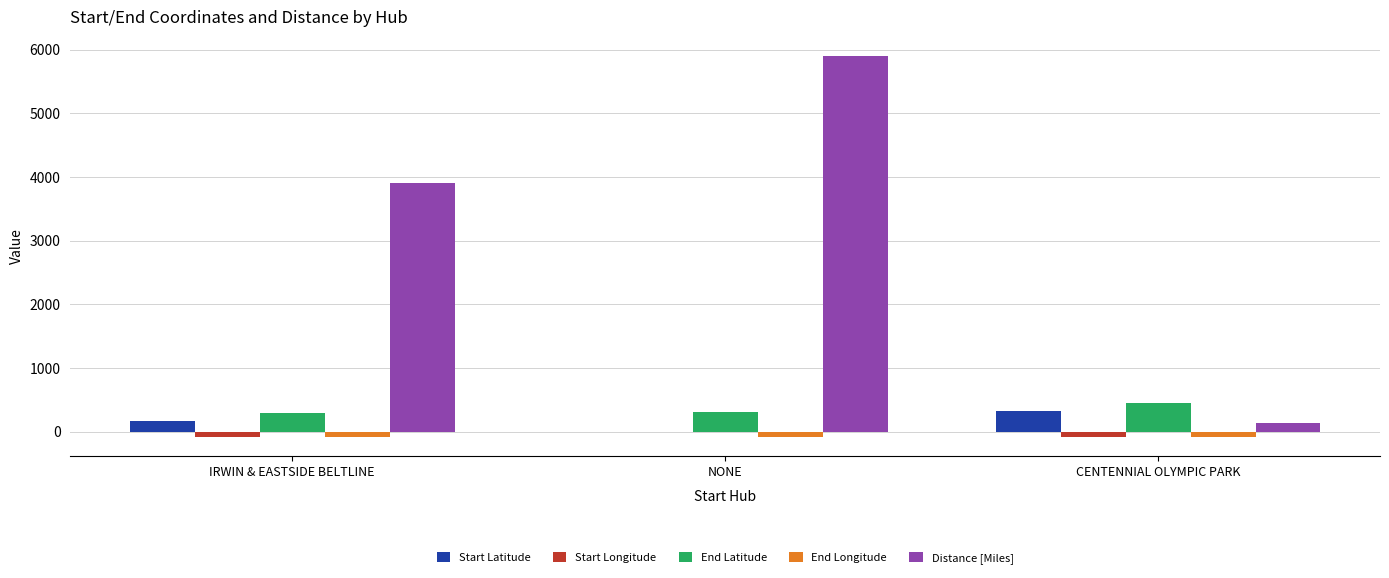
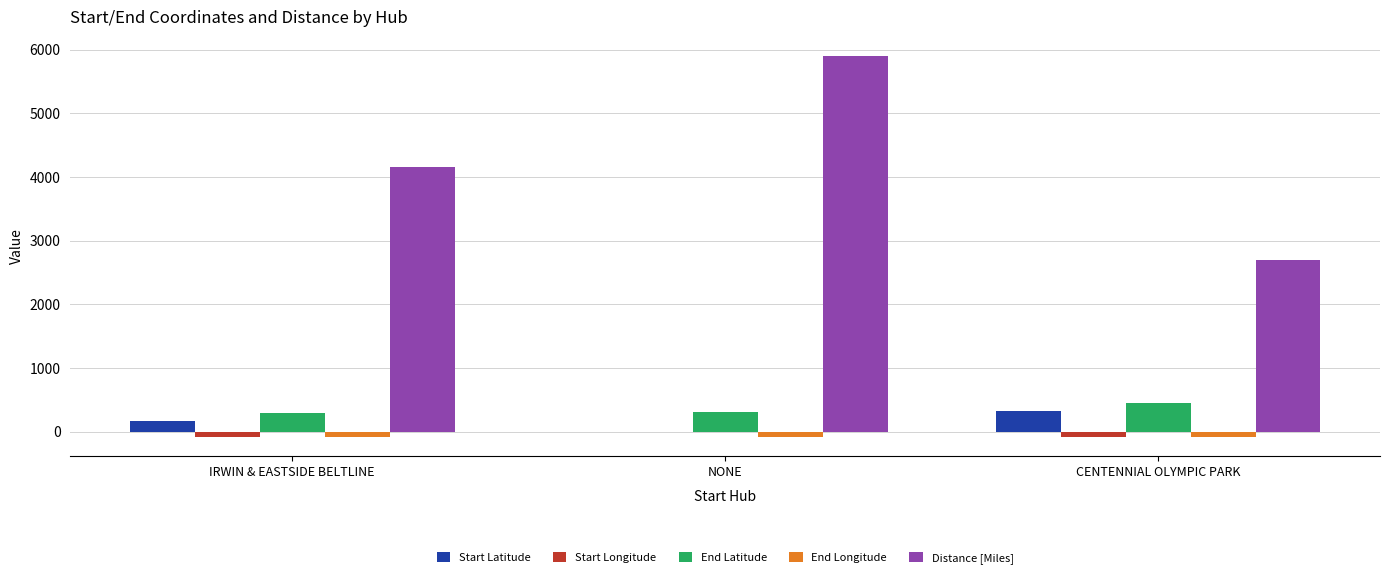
  {
    "Start Latitude": {
      "IRWIN & EASTSIDE BELTLINE": 200,
      "NONE": 0,
      "CENTENNIAL OLYMPIC PARK": 300
    },
    "Start Longitude": {
      "IRWIN & EASTSIDE BELTLINE": -100,
      "NONE": 0,
      "CENTENNIAL OLYMPIC PARK": -100
    },
    "End Latitude": {
      "IRWIN & EASTSIDE BELTLINE": 300,
      "NONE": 300,
      "CENTENNIAL OLYMPIC PARK": 500
    },
    "End Longitude": {
      "IRWIN & EASTSIDE BELTLINE": -100,
      "NONE": -100,
      "CENTENNIAL OLYMPIC PARK": -100
    },
    "Distance [Miles]": {
-     "IRWIN & EASTSIDE BELTLINE": 3900,
+     "IRWIN & EASTSIDE BELTLINE": 4200,
      "NONE": 5900,
-     "CENTENNIAL OLYMPIC PARK": 100
+     "CENTENNIAL OLYMPIC PARK": 2700
    }
  }
